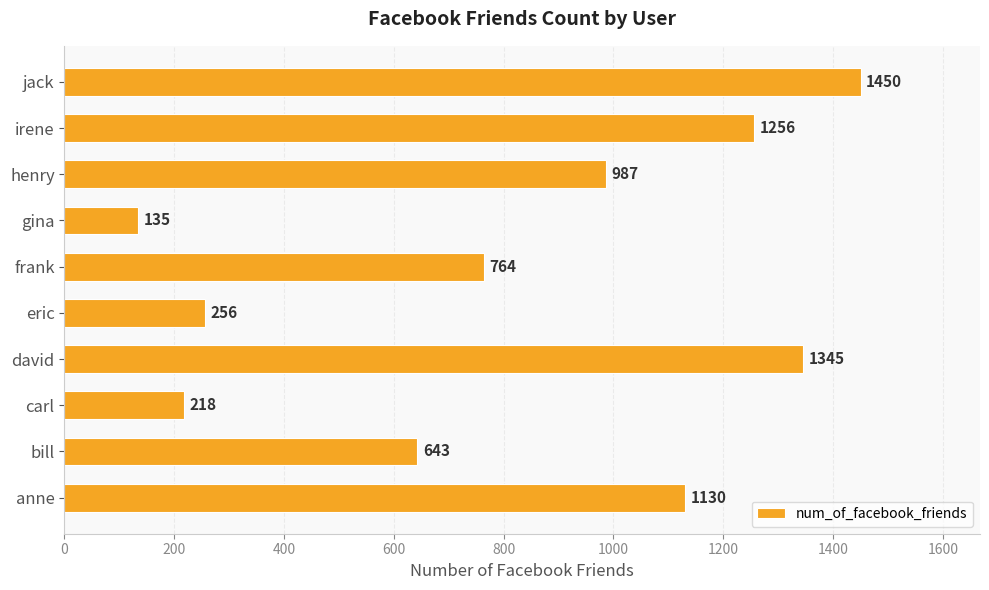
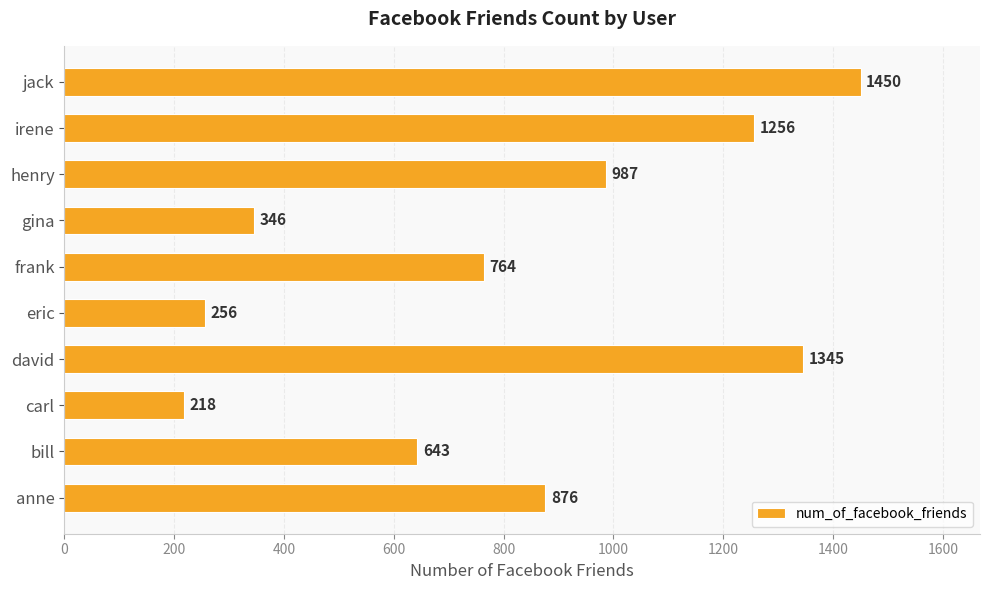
  {
    "jack": 1450,
    "irene": 1256,
    "henry": 987,
-   "gina": 135,
+   "gina": 346,
    "frank": 764,
    "eric": 256,
    "david": 1345,
    "carl": 218,
    "bill": 643,
-   "anne": 1130
+   "anne": 876
  }
